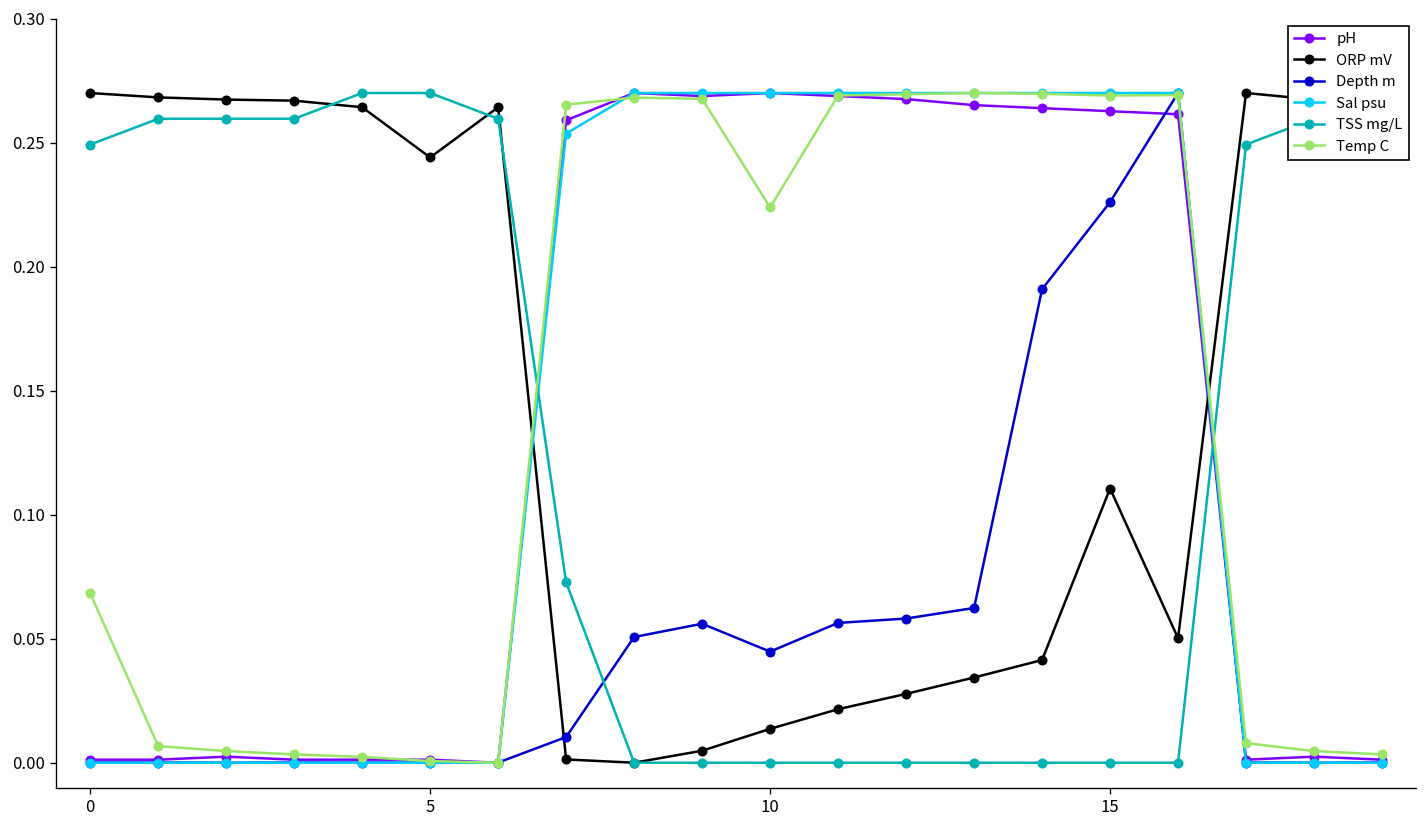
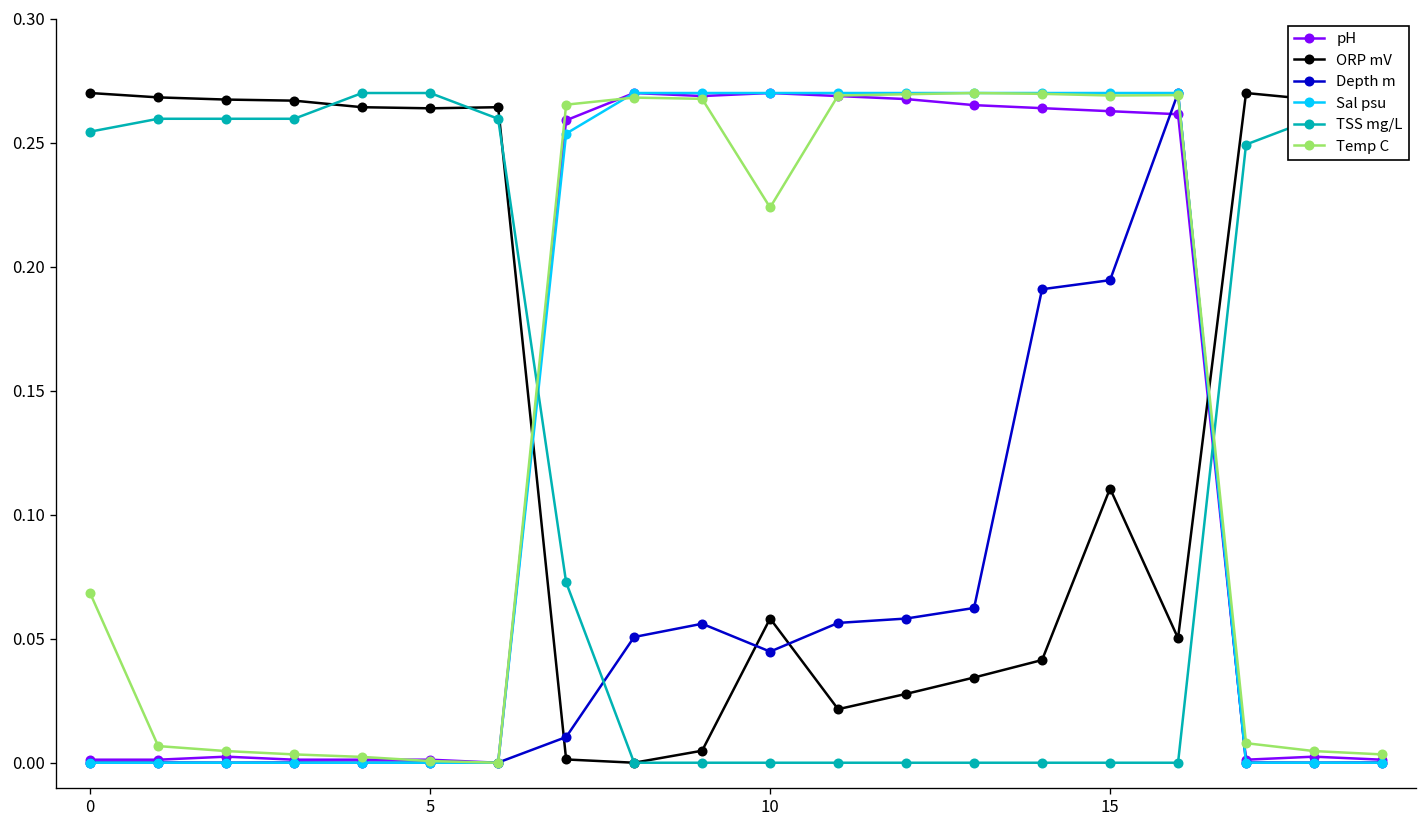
  {
    "pH": {
      "15": 0.263
    },
    "ORP mV": {
      "0": 0.270,
-     "5": 0.244,
-     "10": 0.014,
+     "5": 0.264,
+     "10": 0.058,
      "15": 0.111
    },
    "Depth m": {
      "10": 0.045,
-     "15": 0.226
+     "15": 0.195
    },
    "TSS mg/L": {
-     "0": 0.249,
+     "0": 0.254,
      "5": 0.270,
      "10": 0.000,
      "15": 0.000
    },
    "Temp C": {
      "0": 0.068,
      "10": 0.224
    }
  }
